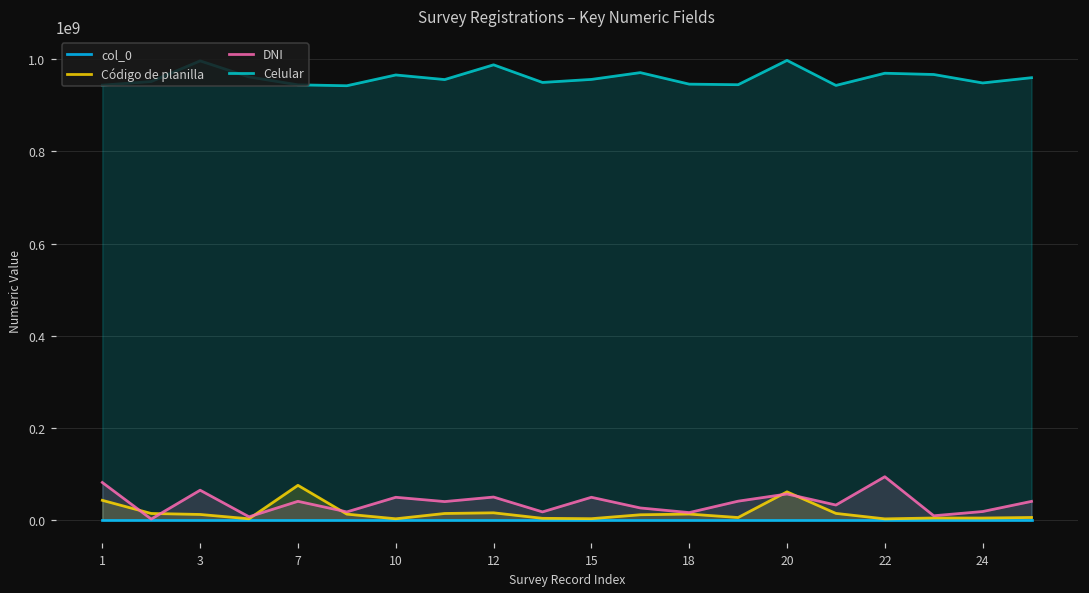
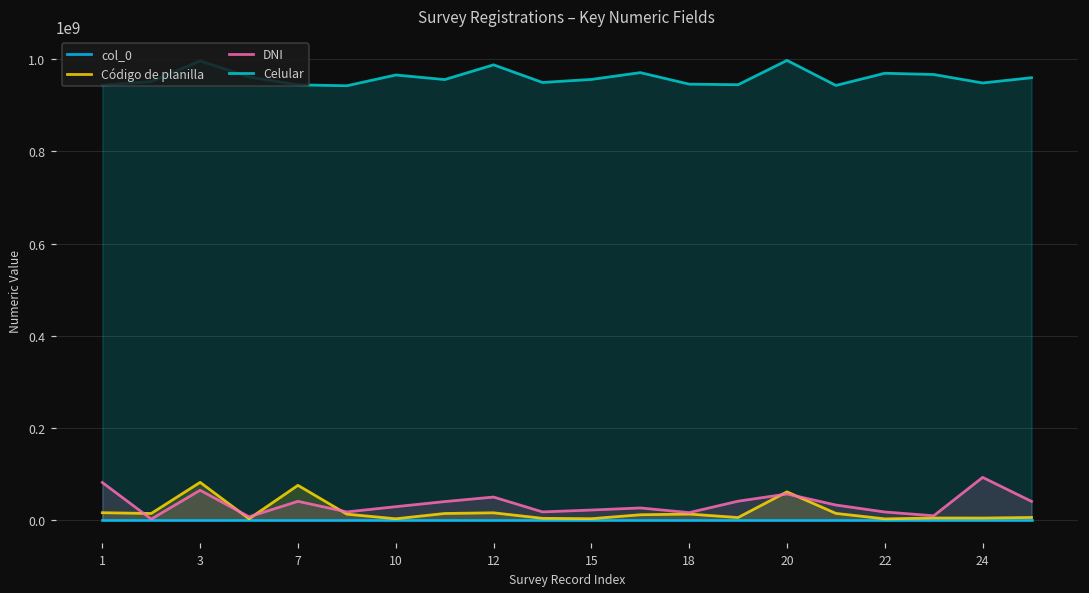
  {
    "Código de planilla": {
-     "1": 40000000,
-     "3": 10000000,
+     "1": 20000000,
+     "3": 80000000,
      "7": 80000000,
      "12": 20000000
    },
    "DNI": {
      "1": 80000000,
      "3": 70000000,
      "7": 40000000,
-     "10": 50000000,
+     "10": 30000000,
      "12": 50000000,
-     "15": 50000000,
-     "22": 90000000,
-     "24": 20000000
+     "15": 20000000,
+     "22": 20000000,
+     "24": 90000000
    }
  }
